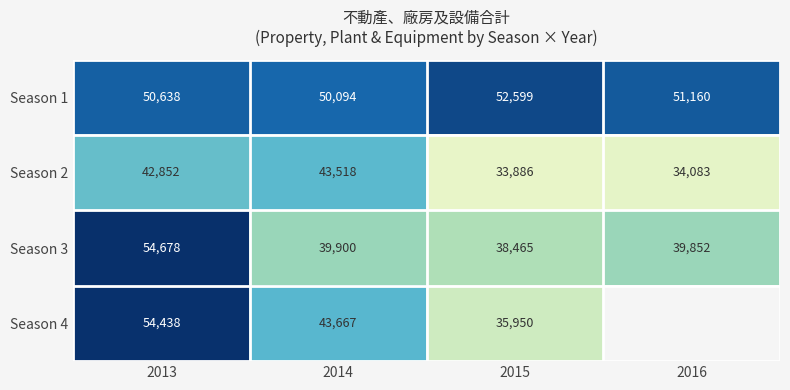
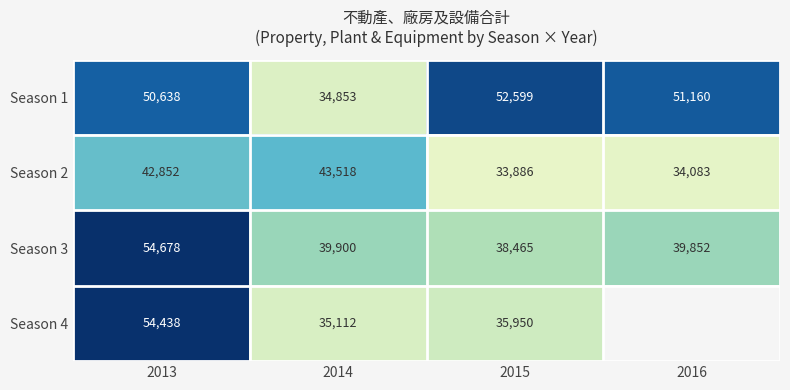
  {
    "Season 1": {
      "2013": "50,638",
-     "2014": "50,094",
+     "2014": "34,853",
      "2015": "52,599",
      "2016": "51,160"
    },
    "Season 2": {
      "2013": "42,852",
      "2014": "43,518",
      "2015": "33,886",
      "2016": "34,083"
    },
    "Season 3": {
      "2013": "54,678",
      "2014": "39,900",
      "2015": "38,465",
      "2016": "39,852"
    },
    "Season 4": {
      "2013": "54,438",
-     "2014": "43,667",
+     "2014": "35,112",
      "2015": "35,950"
    }
  }
